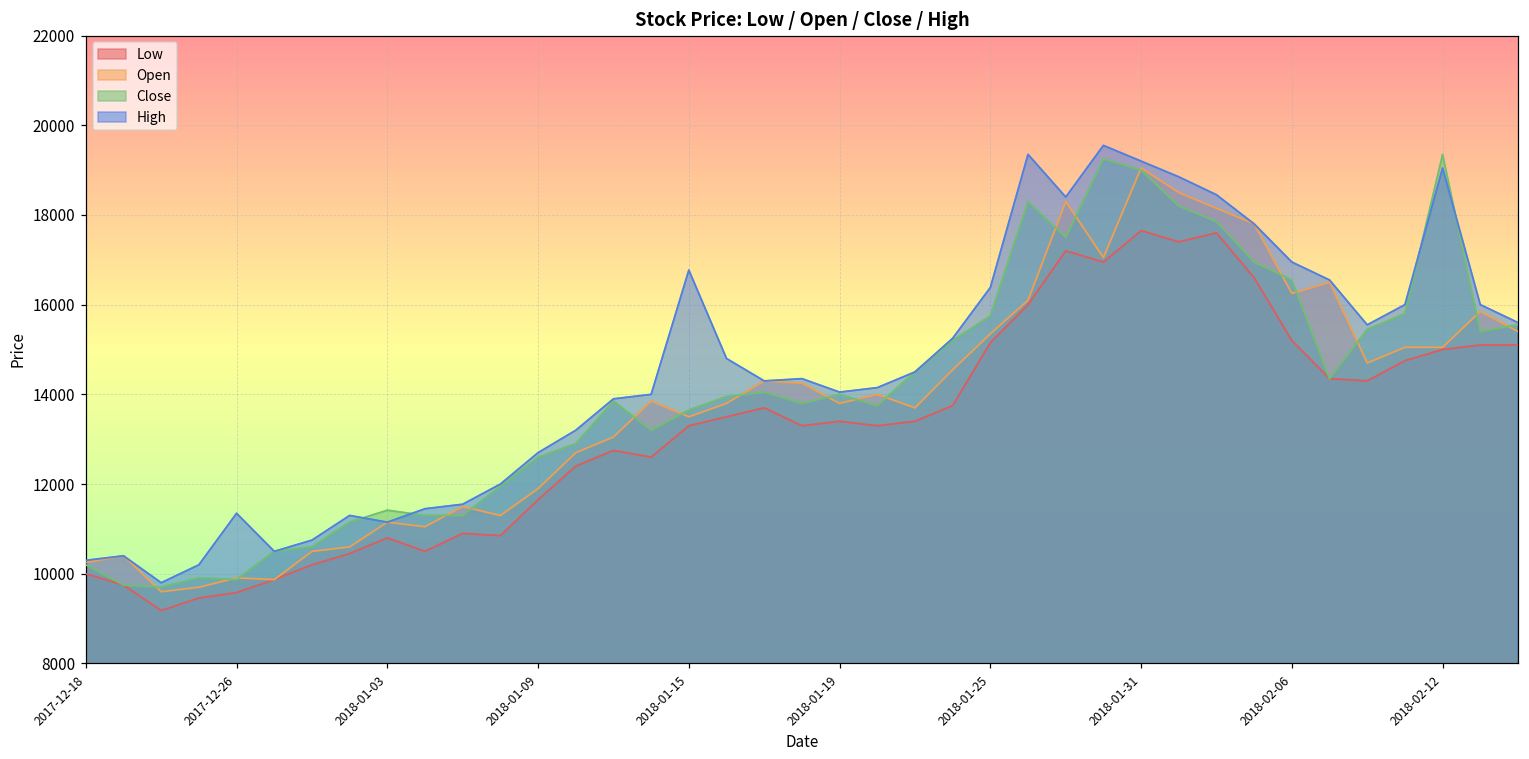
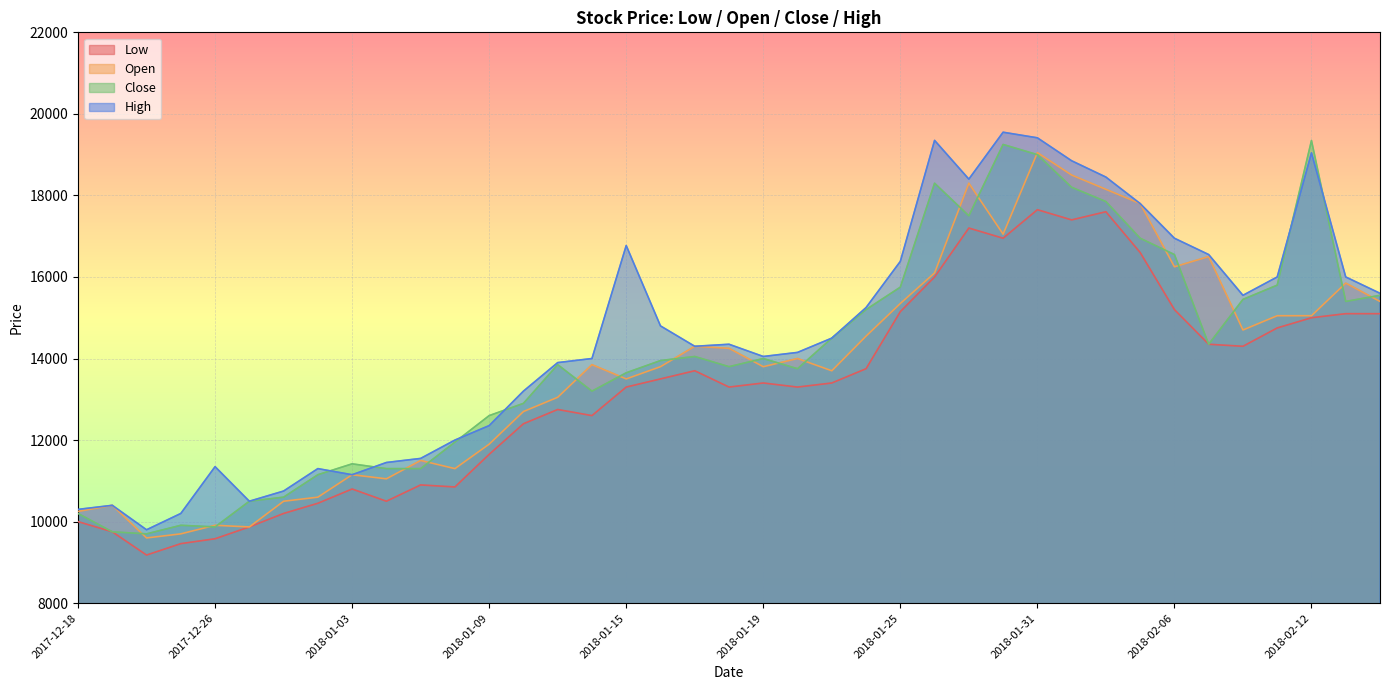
  {
    "Close": {
      "2018-01-03": 11400,
      "2018-01-09": 12600,
      "2018-01-15": 13700,
      "2018-01-25": 15800,
      "2018-02-06": 16600,
      "2018-02-12": 19300
    },
    "High": {
      "2017-12-26": 11300,
-     "2018-01-09": 12700,
+     "2018-01-09": 12400,
      "2018-01-15": 16800,
      "2018-01-25": 16400,
-     "2018-01-31": 19200,
+     "2018-01-31": 19400,
      "2018-02-06": 17000,
      "2018-02-12": 19000
    }
  }
